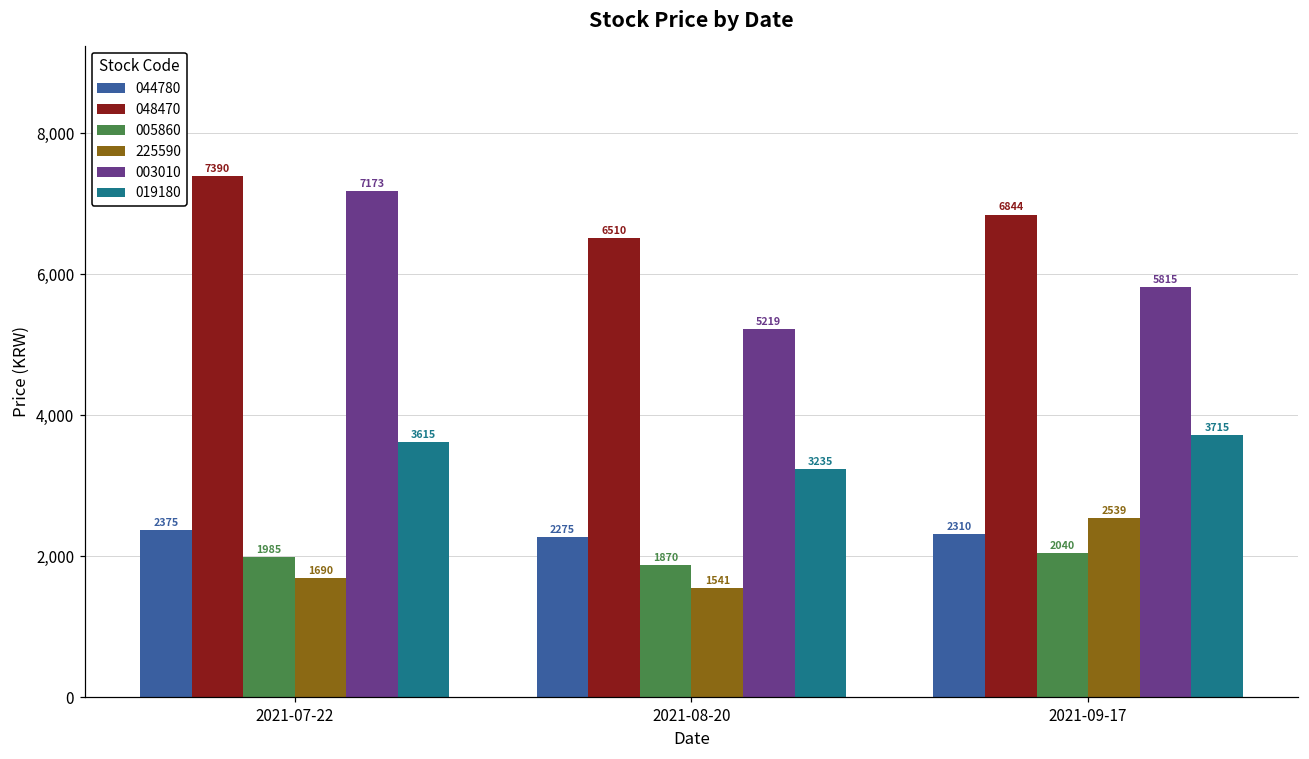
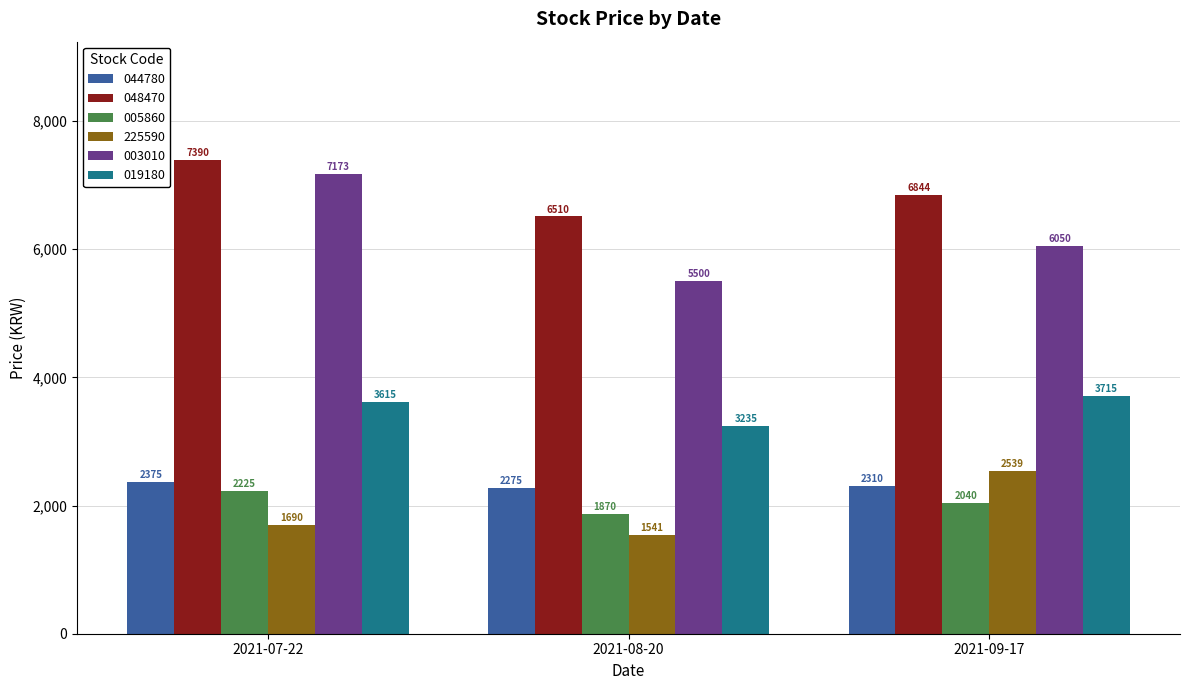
  {
    "048470": {
      "2021-07-22": 7390,
      "2021-08-20": 6510,
      "2021-09-17": 6844
    },
    "005860": {
-     "2021-07-22": 1985,
+     "2021-07-22": 2225,
      "2021-08-20": 1870,
      "2021-09-17": 2040
    },
    "225590": {
      "2021-07-22": 1690,
      "2021-08-20": 1541,
      "2021-09-17": 2539
    },
    "003010": {
      "2021-07-22": 7173,
-     "2021-08-20": 5219,
-     "2021-09-17": 5815
+     "2021-08-20": 5500,
+     "2021-09-17": 6050
    }
  }
